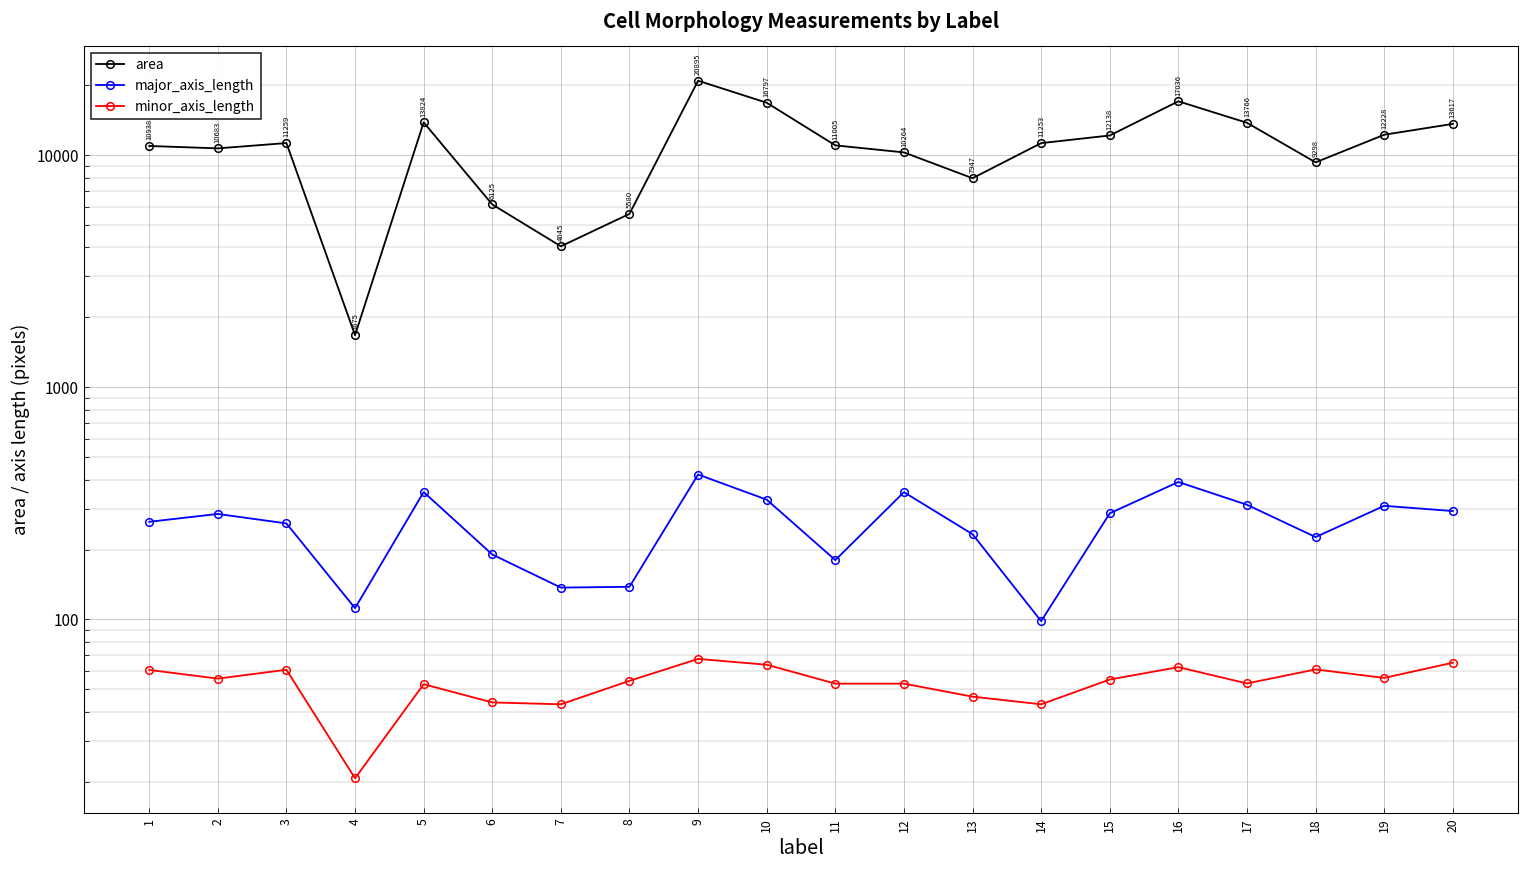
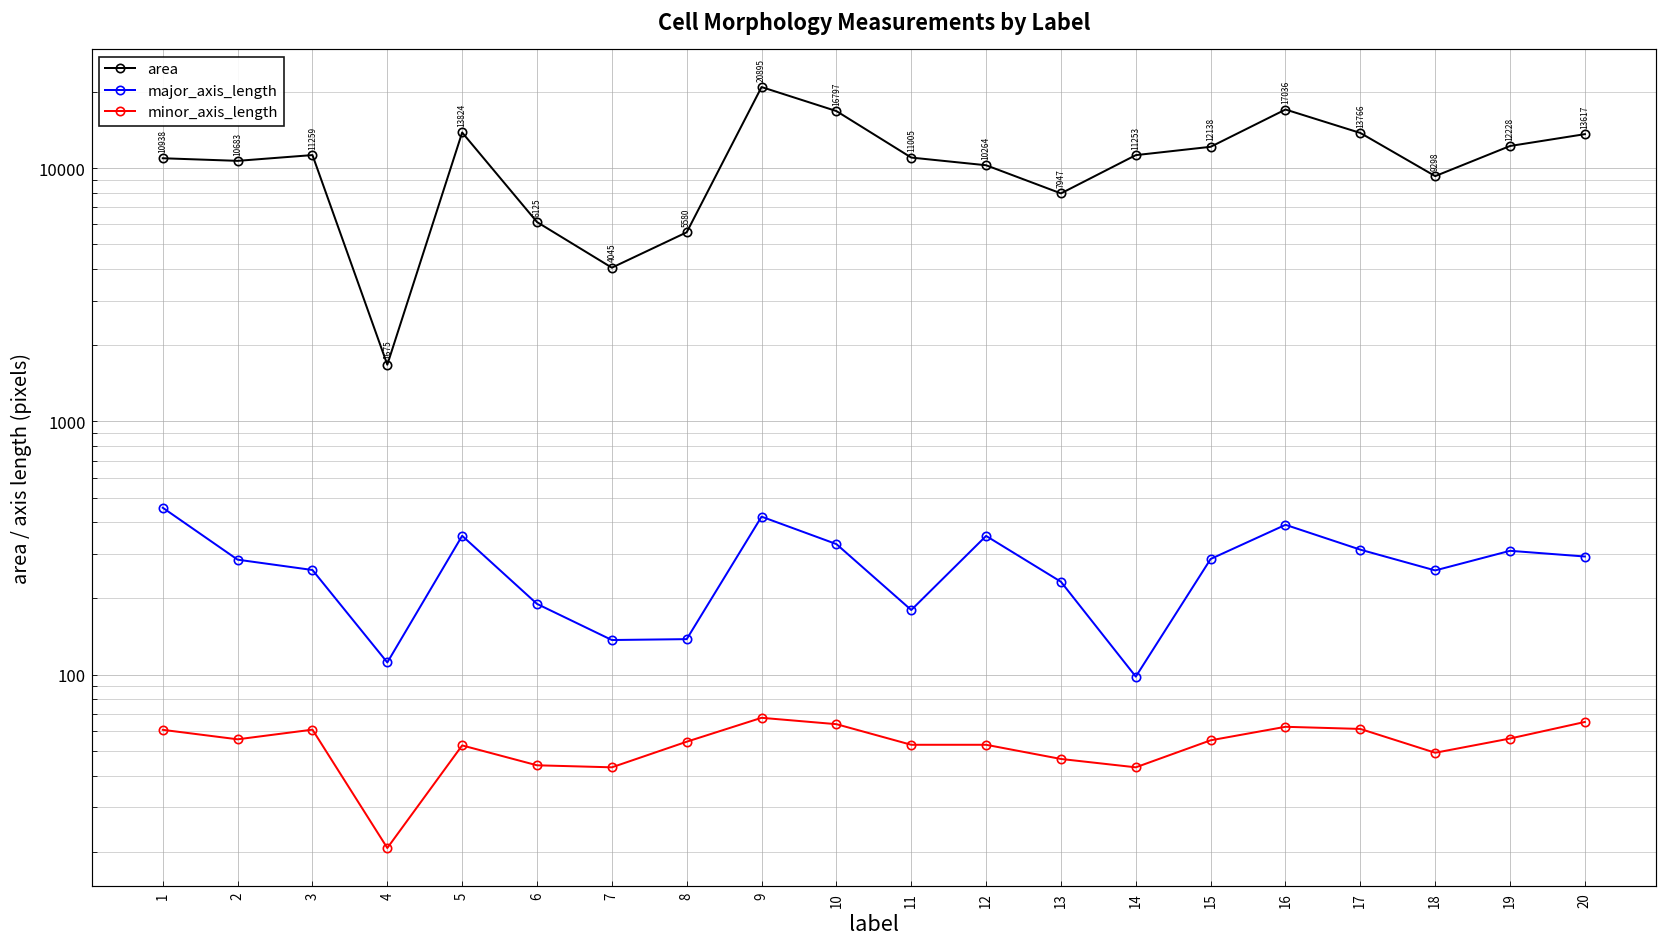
  {
    "area": {
      "2": 10683,
      "3": 11259,
      "4": 1675,
      "5": 13824,
      "6": 6125,
      "7": 4045,
      "8": 5580,
      "9": 20895,
      "10": 16797,
      "12": 10264,
      "13": 7947,
      "14": 11253,
      "15": 12138,
      "16": 17036,
      "17": 13766,
      "18": 9298,
      "19": 12228,
      "20": 13617
    },
    "major_axis_length": {
-     "1": 260,
+     "1": 460,
      "2": 280,
      "3": 260,
      "4": 110,
      "5": 350,
      "6": 190,
      "7": 140,
      "8": 140,
      "9": 420,
      "10": 330,
      "11": 180,
      "12": 350,
      "13": 230,
      "14": 100,
      "15": 290,
      "16": 390,
      "17": 310,
-     "18": 230,
+     "18": 260,
      "19": 310,
      "20": 290
    },
    "minor_axis_length": {
      "1": 61,
      "2": 56,
      "3": 61,
      "4": 21,
      "5": 53,
      "6": 44,
      "7": 43,
      "8": 54,
      "9": 68,
      "10": 64,
      "11": 53,
      "12": 53,
      "13": 47,
      "14": 43,
      "15": 55,
      "16": 62,
-     "17": 53,
-     "18": 61,
+     "17": 61,
+     "18": 49,
      "19": 56,
      "20": 65
    }
  }
